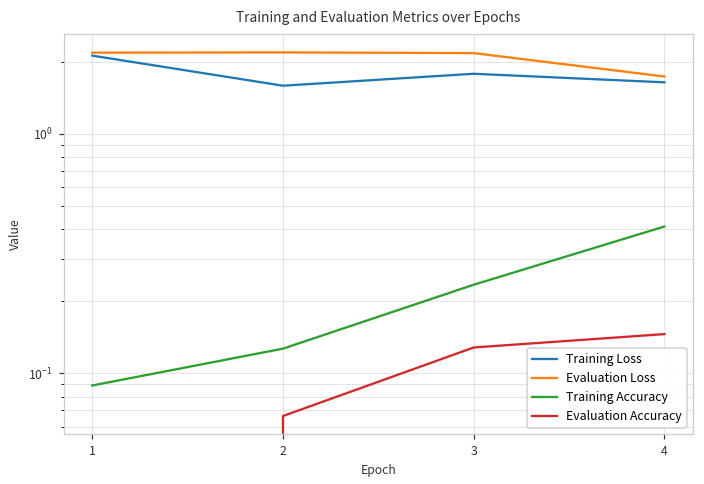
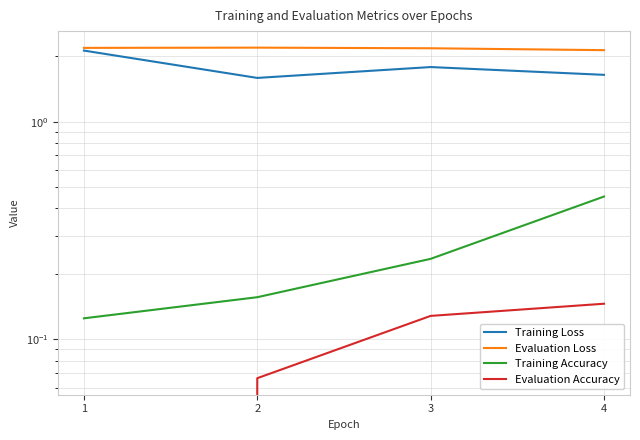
  {
    "Training Loss": {
      "1": 2.1,
      "2": 1.6,
      "3": 1.8,
      "4": 1.6
    },
    "Evaluation Loss": {
      "1": 2.2,
      "2": 2.2,
      "3": 2.2,
-     "4": 1.7
+     "4": 2.1
    },
    "Training Accuracy": {
-     "1": 0.089,
-     "2": 0.13,
+     "1": 0.13,
+     "2": 0.16,
      "3": 0.23,
-     "4": 0.41
+     "4": 0.45
    },
    "Evaluation Accuracy": {
      "2": 0.066,
      "3": 0.13,
      "4": 0.15
    }
  }
